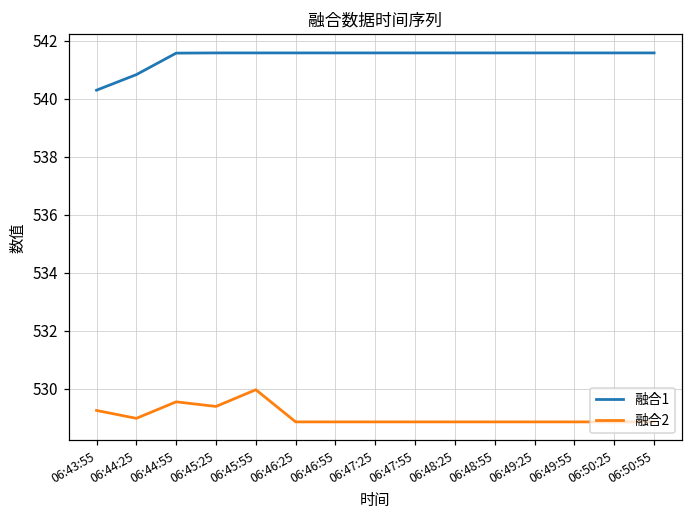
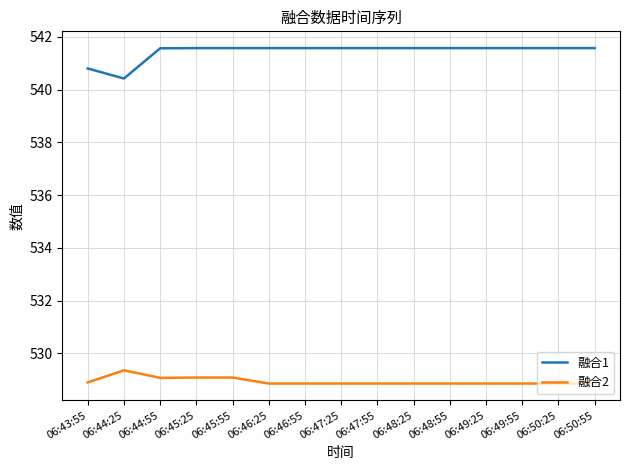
  {
    "融合1": {
-     "06:43:55": 540.3,
-     "06:44:25": 540.8,
+     "06:43:55": 540.8,
+     "06:44:25": 540.4,
      "06:44:55": 541.6,
      "06:45:25": 541.6,
      "06:45:55": 541.6,
      "06:46:25": 541.6,
      "06:46:55": 541.6,
      "06:47:25": 541.6,
      "06:47:55": 541.6,
      "06:48:25": 541.6,
      "06:48:55": 541.6,
      "06:49:25": 541.6,
      "06:49:55": 541.6,
      "06:50:25": 541.6,
      "06:50:55": 541.6
    },
    "融合2": {
-     "06:43:55": 529.2,
-     "06:44:25": 529.0,
-     "06:44:55": 529.5,
-     "06:45:25": 529.4,
-     "06:45:55": 530.0,
+     "06:43:55": 528.9,
+     "06:44:25": 529.4,
+     "06:44:55": 529.1,
+     "06:45:25": 529.1,
+     "06:45:55": 529.1,
      "06:46:25": 528.9,
      "06:46:55": 528.9,
      "06:47:25": 528.9,
      "06:47:55": 528.9,
      "06:48:25": 528.9,
      "06:48:55": 528.9,
      "06:49:25": 528.9,
      "06:49:55": 528.9
    }
  }
